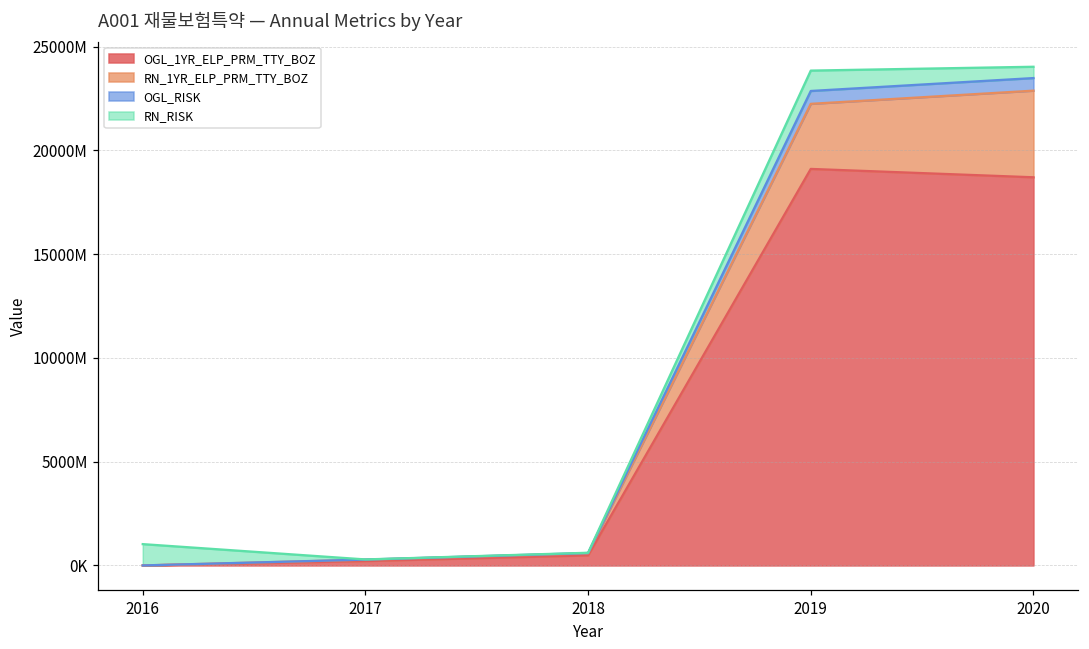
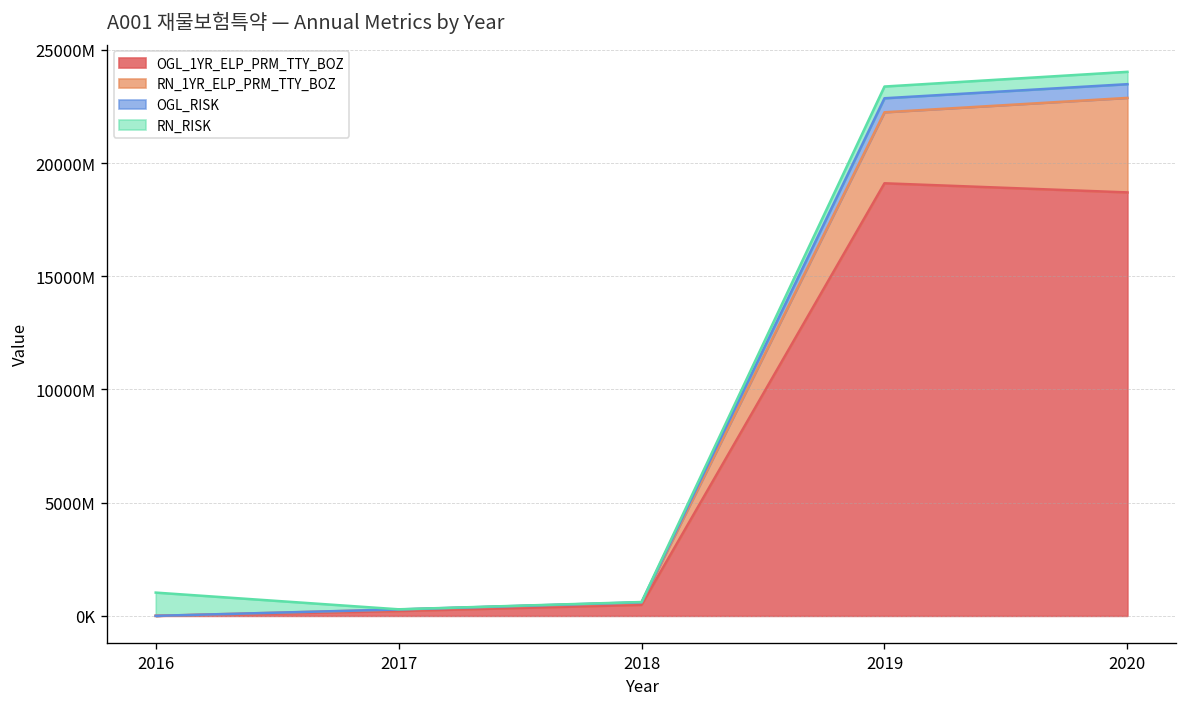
  {
    "OGL_RISK": {
      "2019": 600000000,
      "2020": 600000000
    },
    "RN_RISK": {
      "2016": 1000000000,
-     "2019": 1000000000,
+     "2019": 500000000,
      "2020": 500000000
    }
  }
